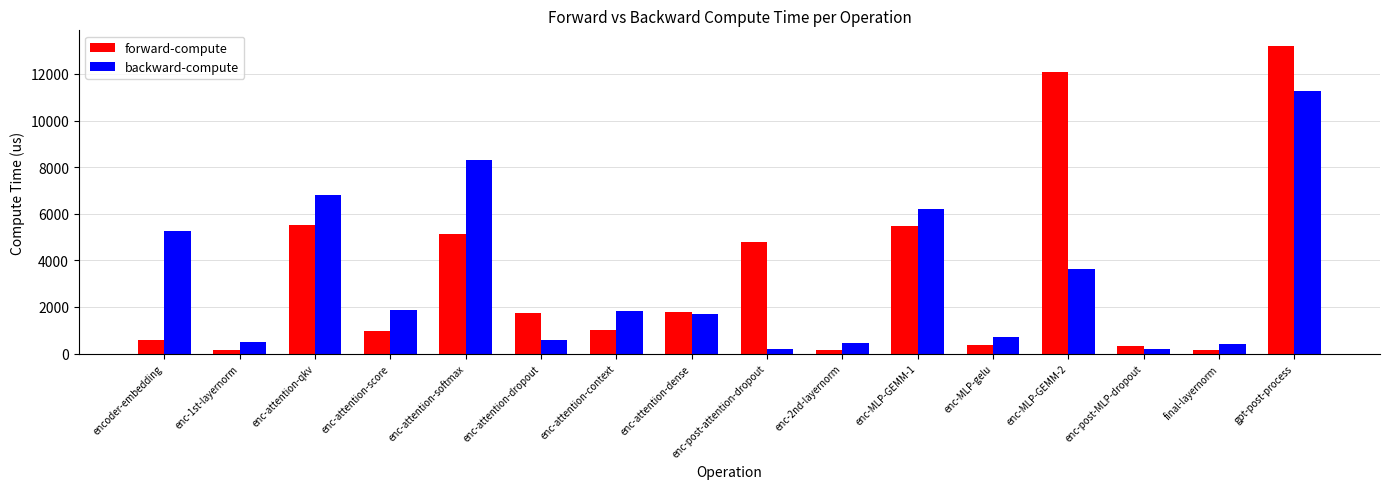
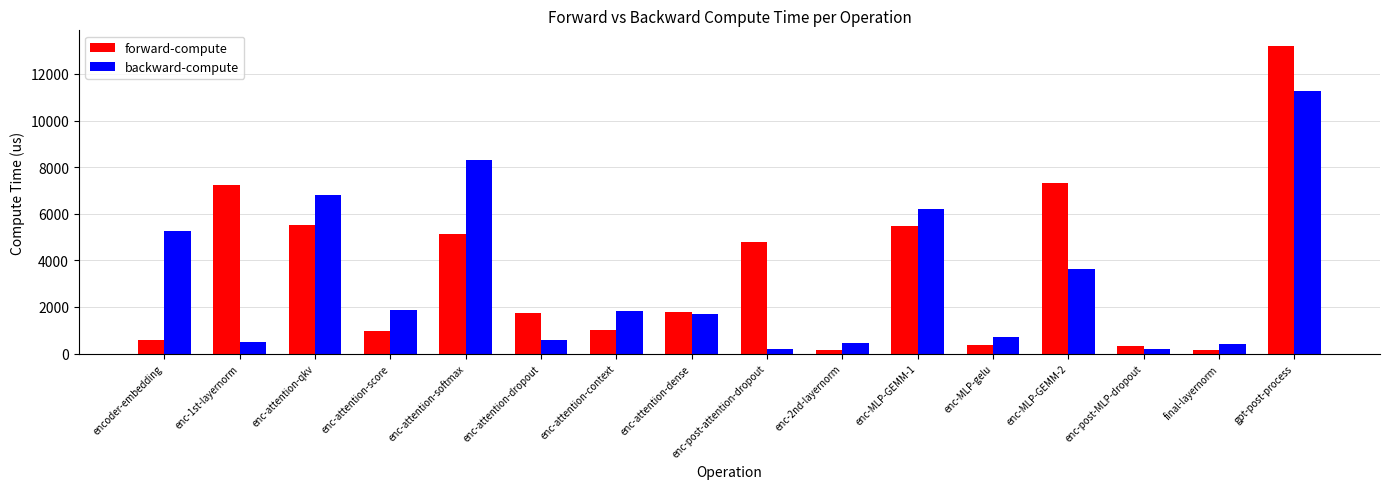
  {
    "forward-compute": {
      "encoder-embedding": 600,
-     "enc-1st-layernorm": 100,
+     "enc-1st-layernorm": 7200,
      "enc-attention-qkv": 5500,
      "enc-attention-score": 1000,
      "enc-attention-softmax": 5100,
      "enc-attention-dropout": 1800,
      "enc-attention-context": 1000,
      "enc-attention-dense": 1800,
      "enc-post-attention-dropout": 4800,
      "enc-2nd-layernorm": 100,
      "enc-MLP-GEMM-1": 5500,
      "enc-MLP-gelu": 400,
-     "enc-MLP-GEMM-2": 12100,
+     "enc-MLP-GEMM-2": 7300,
      "enc-post-MLP-dropout": 300,
      "final-layernorm": 100,
      "gpt-post-process": 13200
    },
    "backward-compute": {
      "encoder-embedding": 5300,
      "enc-1st-layernorm": 500,
      "enc-attention-qkv": 6800,
      "enc-attention-score": 1900,
      "enc-attention-softmax": 8300,
      "enc-attention-dropout": 600,
      "enc-attention-context": 1800,
      "enc-attention-dense": 1700,
      "enc-post-attention-dropout": 200,
      "enc-2nd-layernorm": 500,
      "enc-MLP-GEMM-1": 6200,
      "enc-MLP-gelu": 700,
      "enc-MLP-GEMM-2": 3600,
      "enc-post-MLP-dropout": 200,
      "final-layernorm": 400,
      "gpt-post-process": 11300
    }
  }
